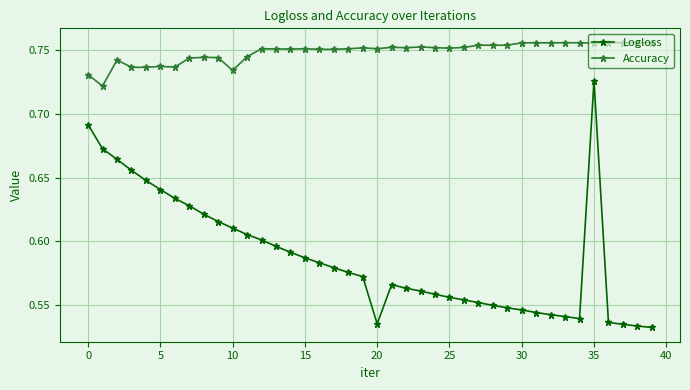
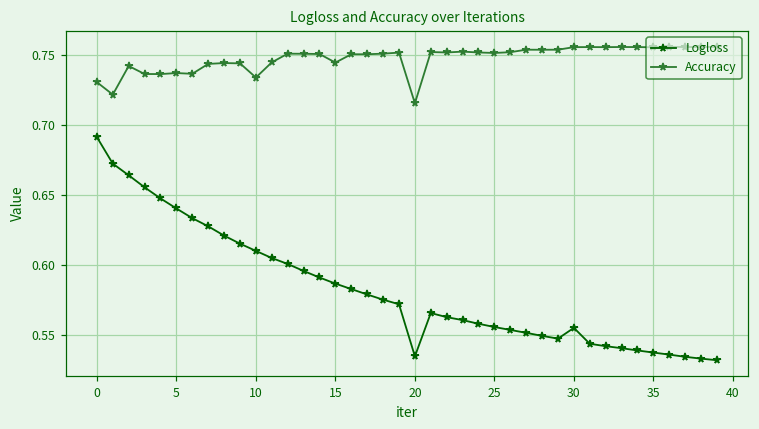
  {
    "Logloss": {
      "0": 0.692,
      "5": 0.641,
      "10": 0.610,
      "15": 0.587,
      "20": 0.535,
      "25": 0.556,
-     "30": 0.546,
-     "35": 0.726
+     "30": 0.555,
+     "35": 0.538
    },
    "Accuracy": {
      "0": 0.731,
      "5": 0.737,
      "10": 0.734,
-     "15": 0.751,
-     "20": 0.751,
+     "15": 0.745,
+     "20": 0.716,
      "25": 0.752,
      "30": 0.756
    }
  }
